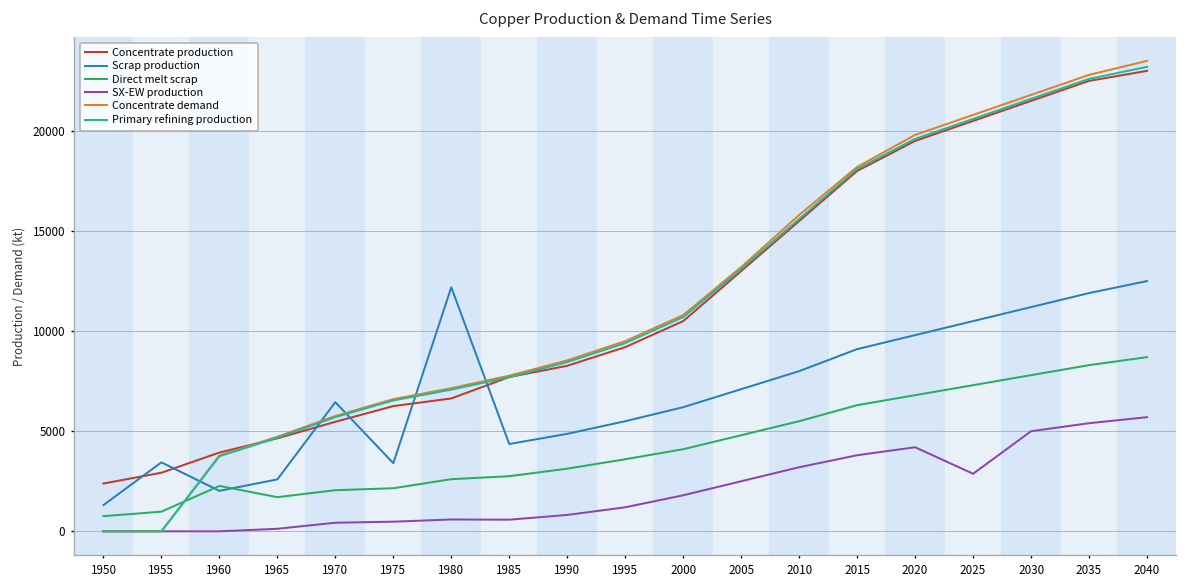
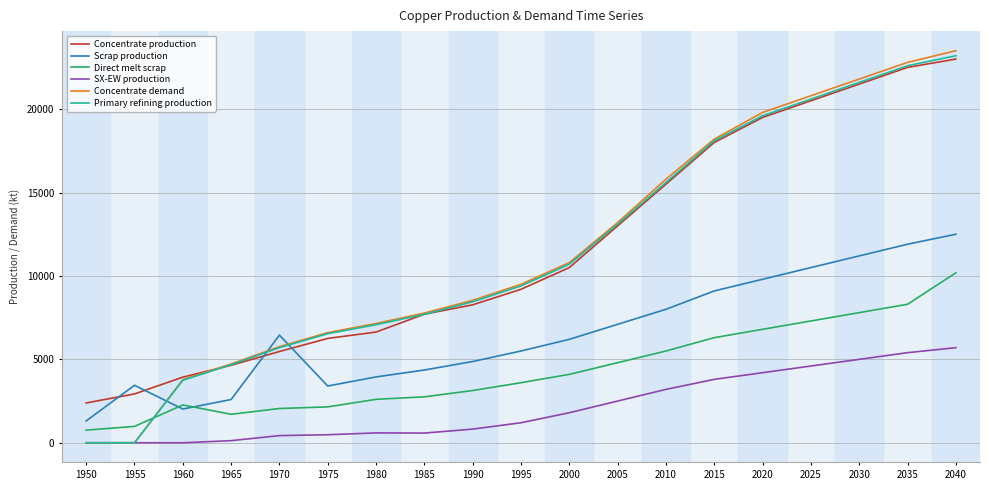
  {
    "Concentrate production": {
      "1950": 2400,
      "1955": 2900,
      "1970": 5500,
      "1975": 6300,
      "1980": 6600,
      "1990": 8300,
      "1995": 9200,
      "2000": 10500,
      "2040": 23000
    },
    "Scrap production": {
      "1950": 1300,
      "1955": 3400,
      "1960": 2000,
      "1965": 2600,
      "1970": 6500,
      "1975": 3400,
-     "1980": 12200,
+     "1980": 3900,
      "1985": 4400,
      "1990": 4900,
      "1995": 5500,
      "2000": 6200,
      "2005": 7100,
      "2010": 8000,
      "2015": 9100,
      "2020": 9800,
      "2025": 10500,
      "2030": 11200,
      "2035": 11900,
      "2040": 12500
    },
    "Direct melt scrap": {
      "1950": 800,
      "1955": 1000,
      "1960": 2300,
      "1965": 1700,
      "1970": 2100,
      "1975": 2200,
      "1980": 2600,
      "1985": 2800,
      "1990": 3100,
      "1995": 3600,
      "2000": 4100,
      "2005": 4800,
      "2010": 5500,
      "2015": 6300,
      "2020": 6800,
      "2025": 7300,
      "2030": 7800,
      "2035": 8300,
-     "2040": 8700
+     "2040": 10200
    },
    "SX-EW production": {
      "1960": 0,
      "1965": 100,
      "1970": 400,
      "1975": 500,
      "1980": 600,
      "1985": 600,
      "1990": 800,
      "1995": 1200,
      "2000": 1800,
      "2005": 2500,
      "2010": 3200,
      "2015": 3800,
      "2020": 4200,
-     "2025": 2900,
+     "2025": 4600,
      "2030": 5000,
      "2035": 5400,
      "2040": 5700
    },
    "Concentrate demand": {
      "2010": 15800,
      "2020": 19800,
      "2025": 20800,
      "2030": 21800,
      "2035": 22800,
      "2040": 23500
    },
    "Primary refining production": {
      "2040": 23200
    }
  }
